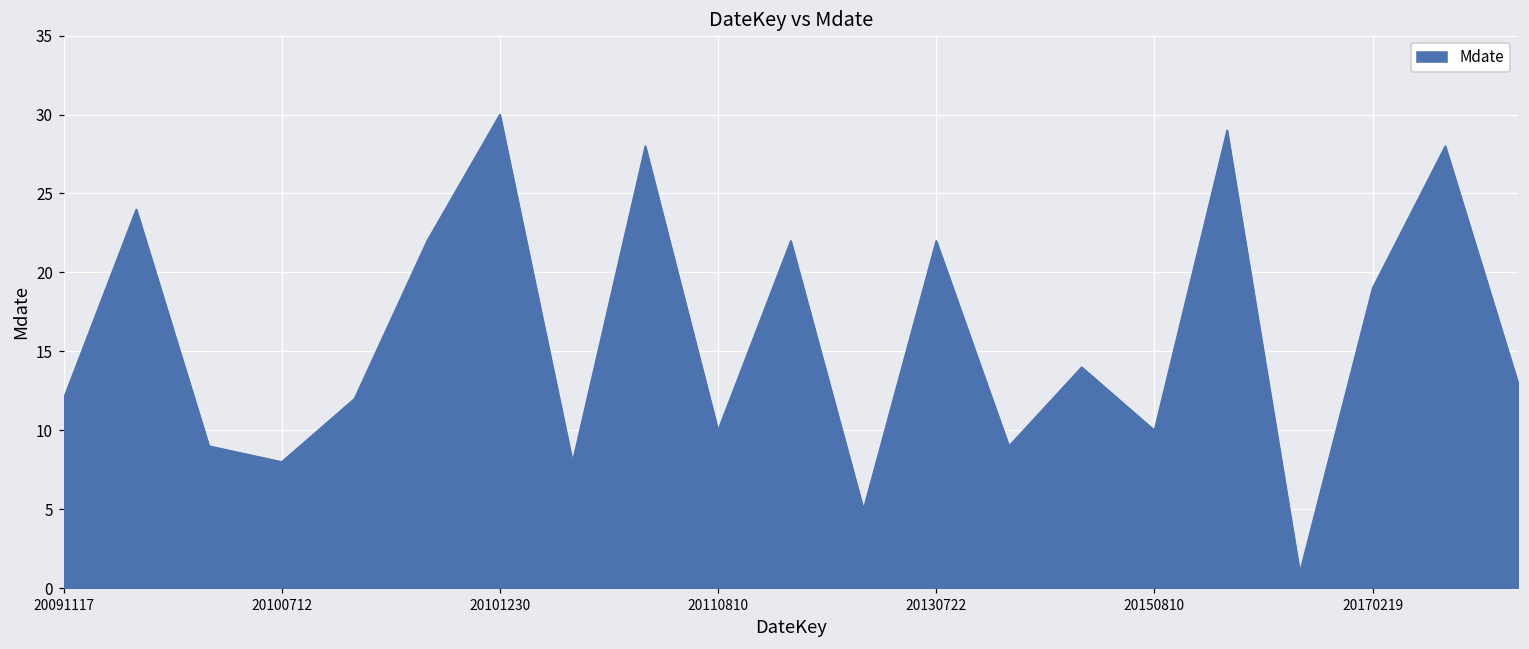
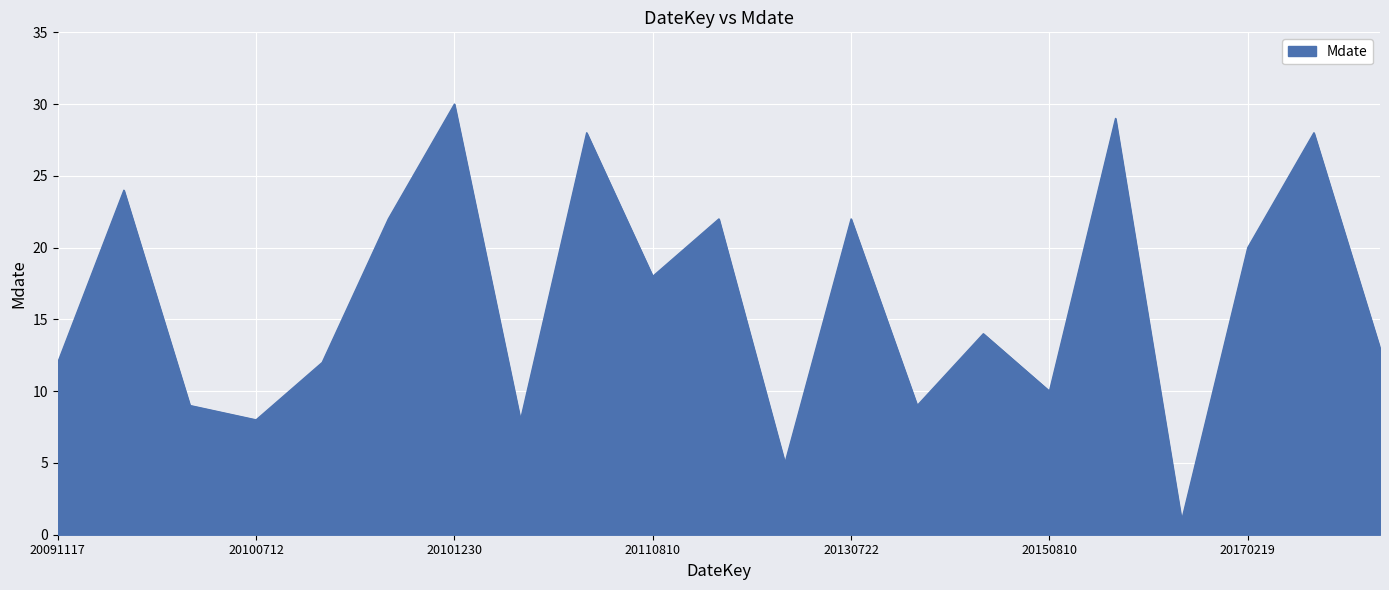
  {
    "20091117": 12,
    "20100712": 8,
    "20101230": 30,
-   "20110810": 10,
+   "20110810": 18,
    "20130722": 22,
    "20150810": 10,
-   "20170219": 19
+   "20170219": 20
  }
